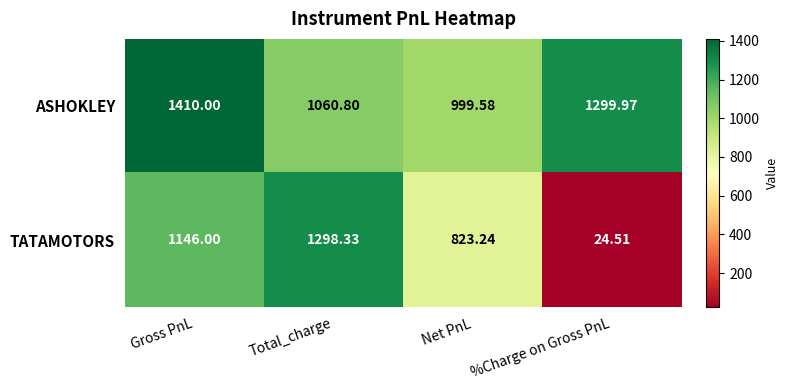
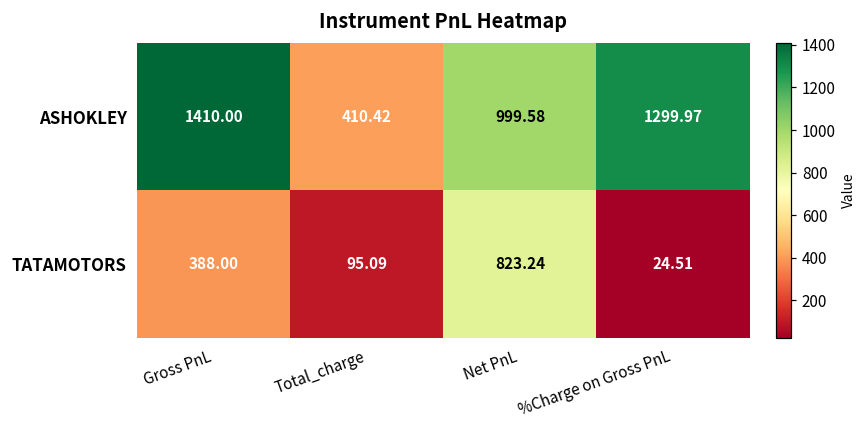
  {
    "ASHOKLEY": {
      "Gross PnL": 1410.00,
-     "Total_charge": 1060.80,
+     "Total_charge": 410.42,
      "Net PnL": 999.58,
      "%Charge on Gross PnL": 1299.97
    },
    "TATAMOTORS": {
-     "Gross PnL": 1146.00,
-     "Total_charge": 1298.33,
+     "Gross PnL": 388.00,
+     "Total_charge": 95.09,
      "Net PnL": 823.24,
      "%Charge on Gross PnL": 24.51
    }
  }
